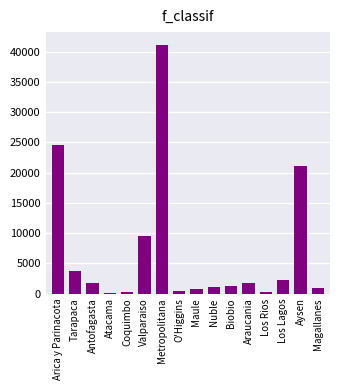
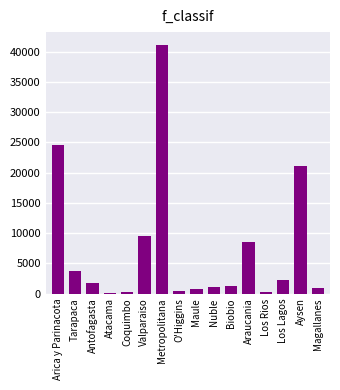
  {
    "Arica y Parinacota": 25000,
    "Tarapaca": 4000,
    "Antofagasta": 2000,
    "Valparaiso": 10000,
    "Metropolitana": 41000,
    "O'Higgins": 0,
    "Maule": 1000,
    "Nuble": 1000,
    "Biobio": 1000,
-   "Araucania": 2000,
+   "Araucania": 9000,
    "Los Lagos": 2000,
    "Aysen": 21000,
    "Magallanes": 1000
  }
